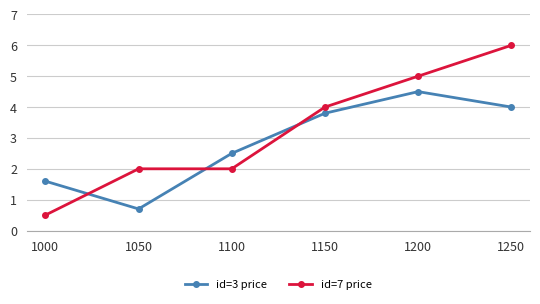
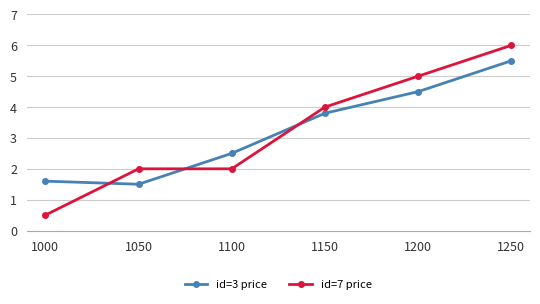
  {
    "id=3 price": {
      "1000": 1.6,
-     "1050": 0.7,
+     "1050": 1.5,
      "1100": 2.5,
      "1150": 3.8,
      "1200": 4.5,
-     "1250": 4.0
+     "1250": 5.5
    },
    "id=7 price": {
      "1000": 0.5,
      "1050": 2.0,
      "1100": 2.0,
      "1150": 4.0,
      "1200": 5.0,
      "1250": 6.0
    }
  }
